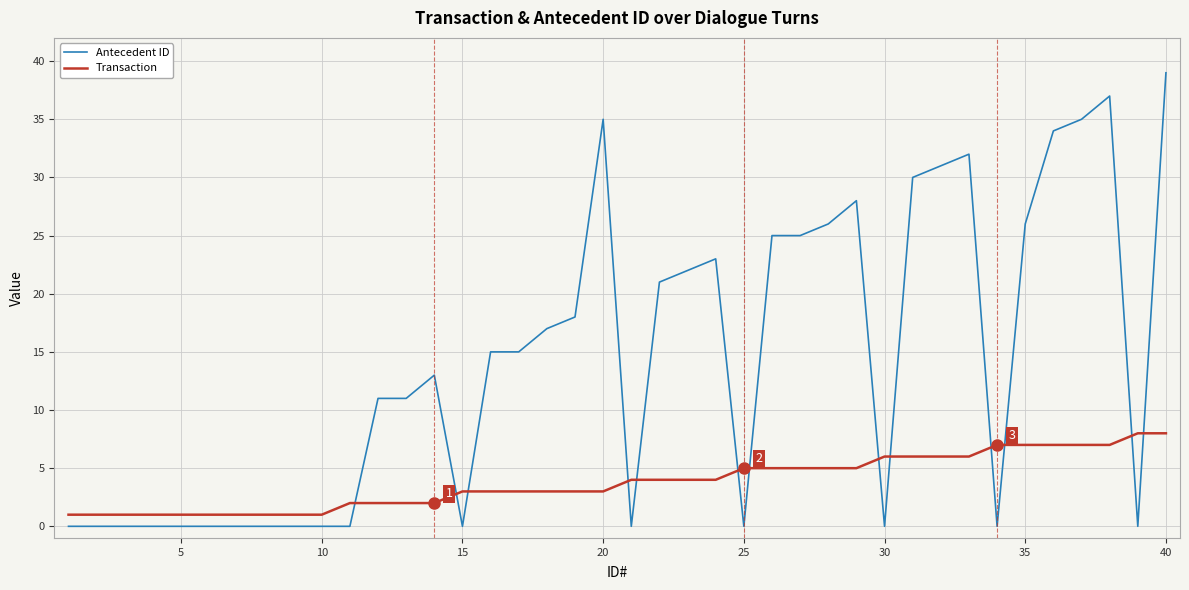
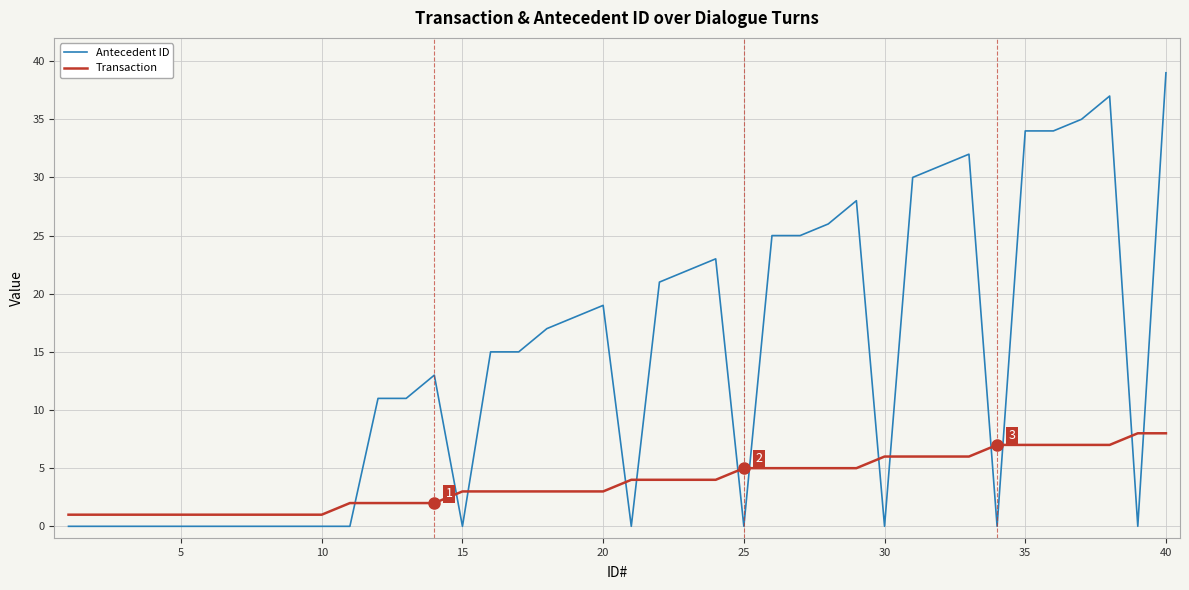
  {
    "Antecedent ID": {
      "5": 0,
      "10": 0,
      "15": 0,
-     "20": 35,
+     "20": 19,
      "25": 0,
      "30": 0,
-     "35": 26,
+     "35": 34,
      "40": 39
    }
  }
